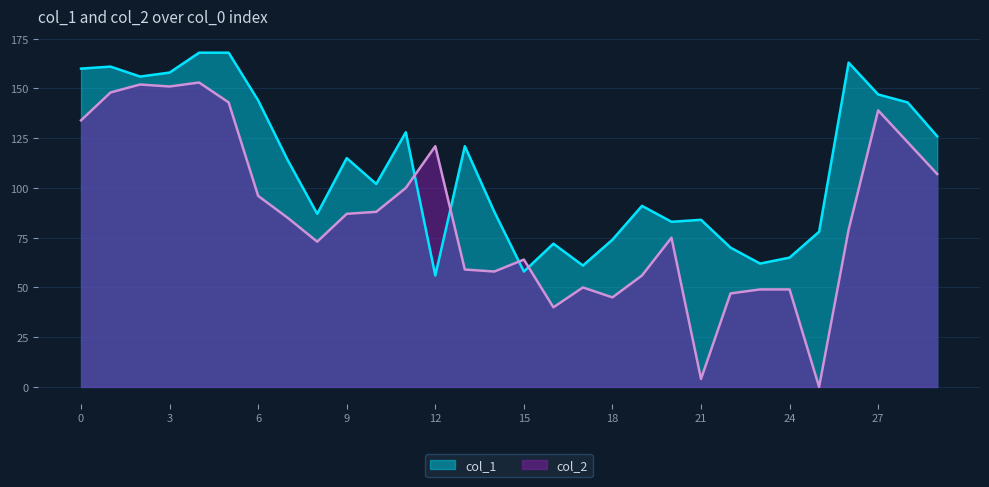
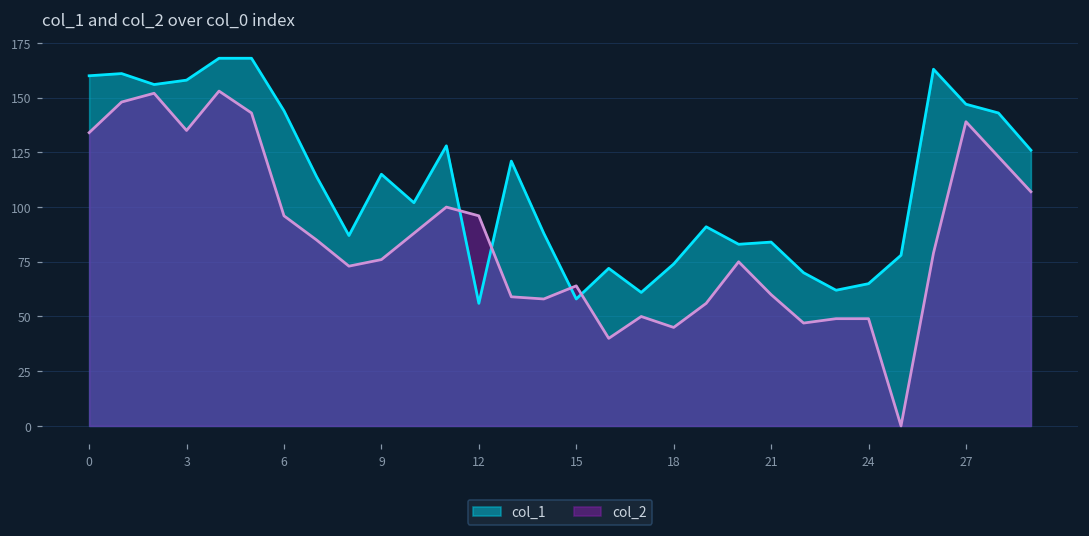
  {
    "col_1": {
      "0": 160,
      "3": 158,
      "6": 144,
      "9": 115,
      "12": 56,
      "15": 58,
      "18": 74,
      "21": 84,
      "24": 65,
      "27": 147
    },
    "col_2": {
      "0": 134,
-     "3": 151,
+     "3": 135,
      "6": 96,
-     "9": 87,
-     "12": 121,
+     "9": 76,
+     "12": 96,
      "15": 64,
      "18": 45,
-     "21": 4,
+     "21": 60,
      "24": 49,
      "27": 139
    }
  }
